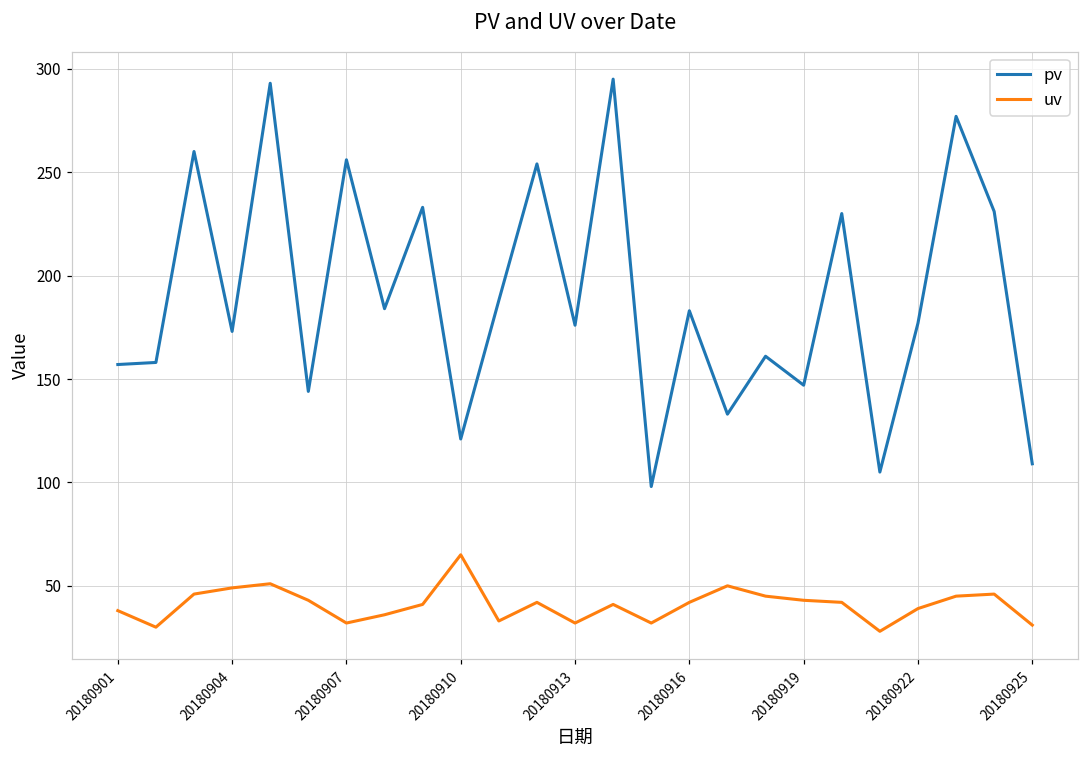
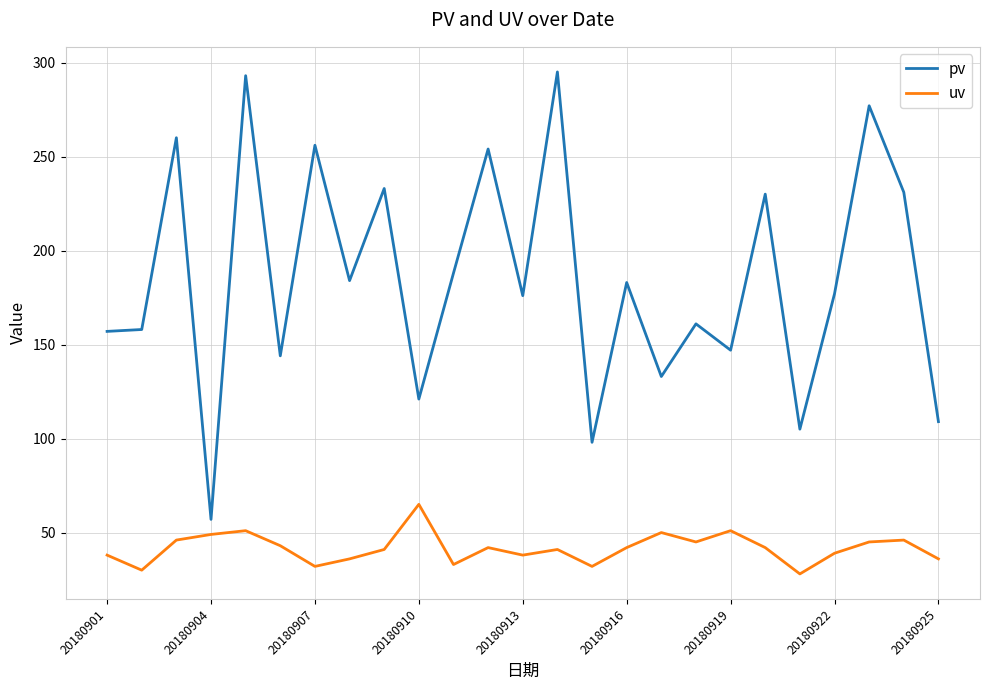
  {
    "pv": {
      "20180901": 157,
-     "20180904": 173,
+     "20180904": 57,
      "20180907": 256,
      "20180910": 121,
      "20180913": 176,
      "20180916": 183,
      "20180919": 147,
      "20180922": 177,
      "20180925": 109
    },
    "uv": {
      "20180901": 38,
      "20180904": 49,
      "20180907": 32,
      "20180910": 65,
-     "20180913": 32,
+     "20180913": 38,
      "20180916": 42,
-     "20180919": 43,
+     "20180919": 51,
      "20180922": 39,
-     "20180925": 31
+     "20180925": 36
    }
  }
